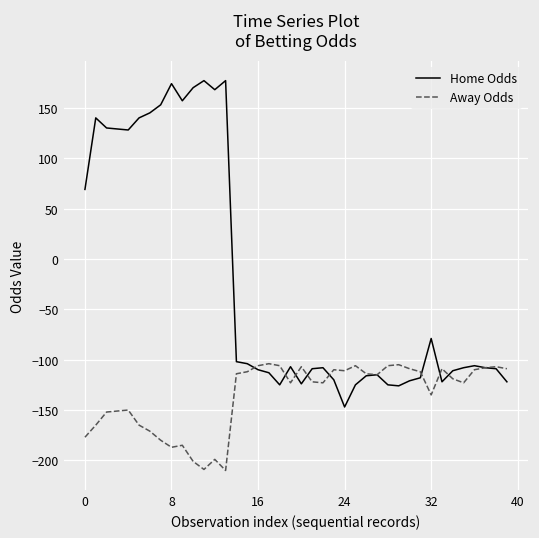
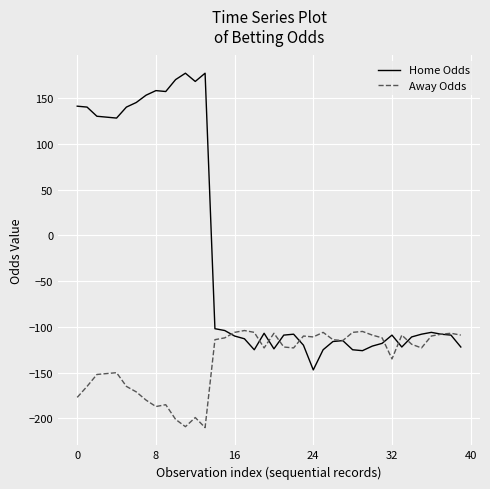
  {
    "Home Odds": {
-     "0": 70,
-     "8": 170,
+     "0": 140,
+     "8": 160,
      "16": -110,
      "24": -150,
-     "32": -80
+     "32": -110
    },
    "Away Odds": {
      "0": -180,
      "8": -190,
      "16": -110,
      "24": -110,
      "32": -140
    }
  }
